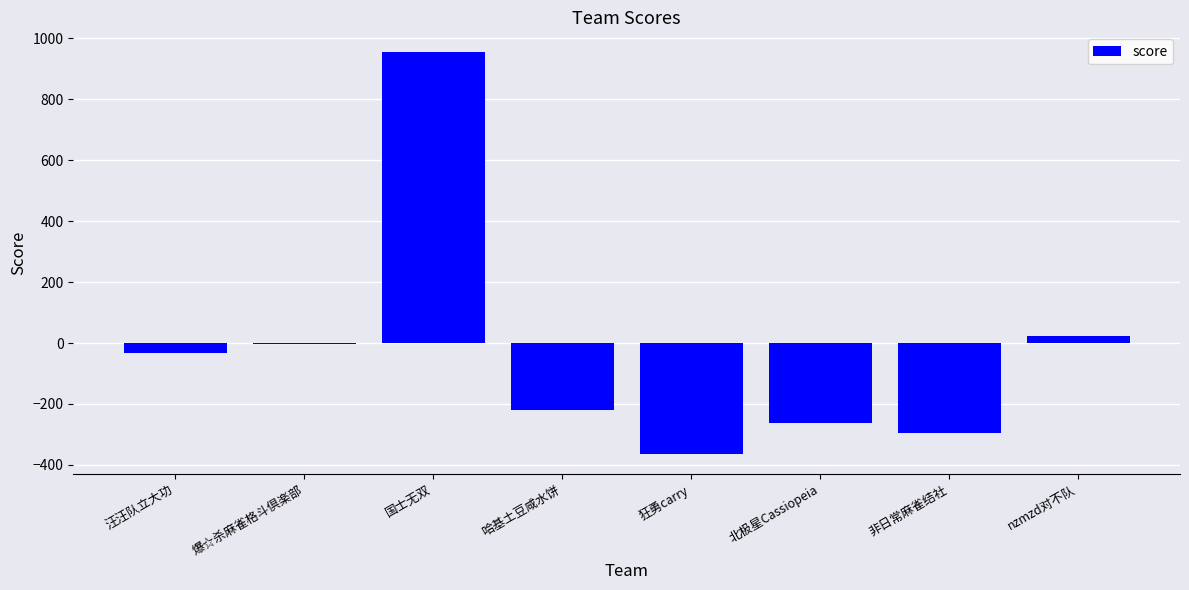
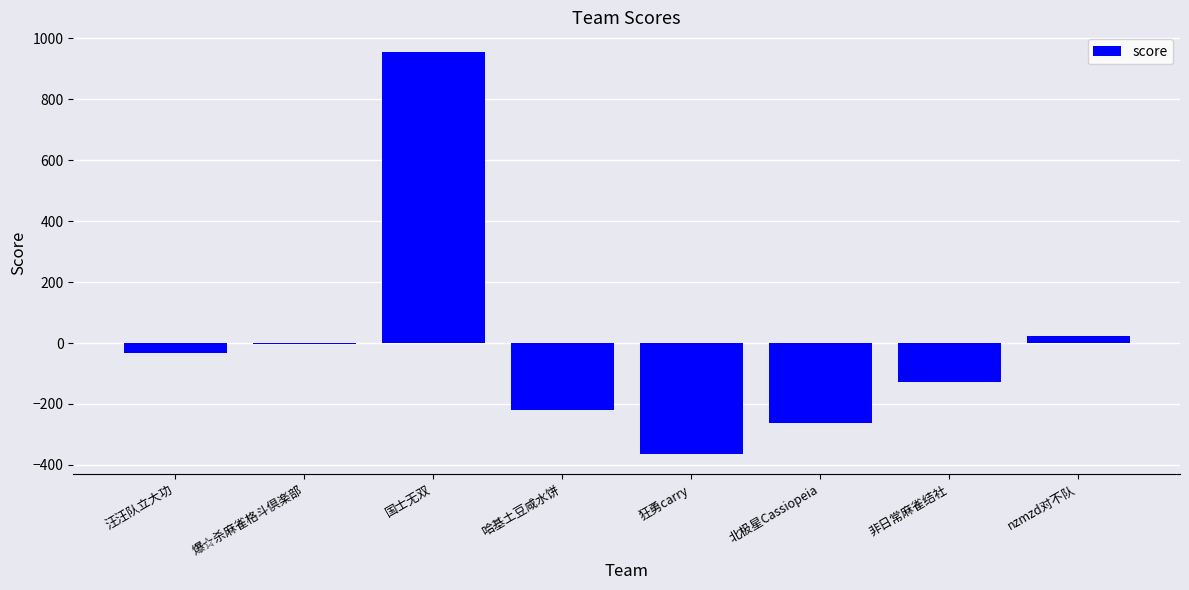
  {
    "汪汪队立大功": -30,
    "国士无双": 950,
    "哈基土豆咸水饼": -220,
    "狂勇carry": -360,
    "北极星Cassiopeia": -260,
-   "非日常麻雀结社": -290,
+   "非日常麻雀结社": -130,
    "nzmzd对不队": 20
  }
